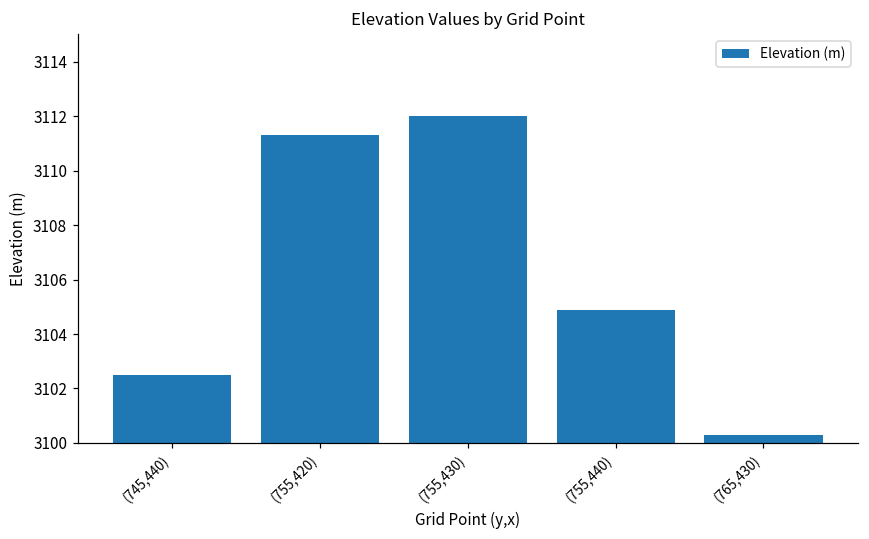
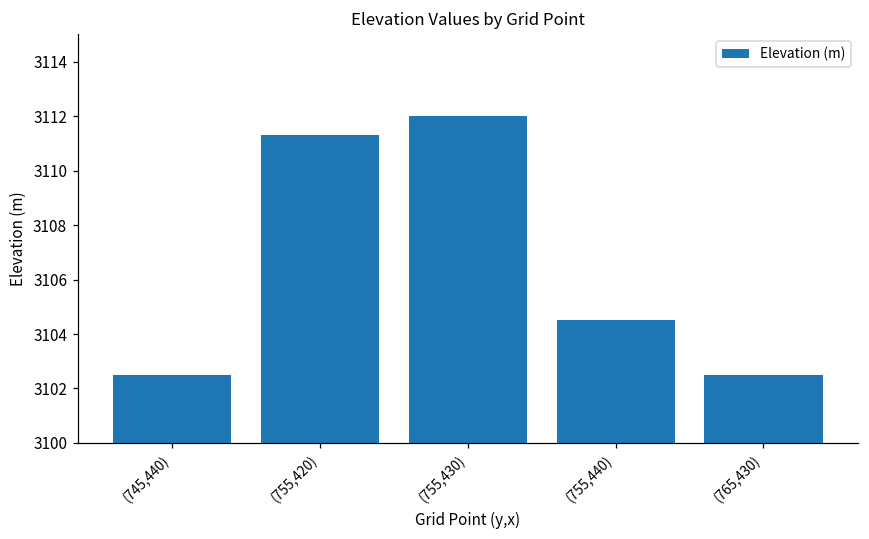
  {
    "(745,440)": 3102.5,
    "(755,420)": 3111.3,
    "(755,430)": 3112.0,
-   "(755,440)": 3104.9,
-   "(765,430)": 3100.3
+   "(755,440)": 3104.5,
+   "(765,430)": 3102.5
  }
